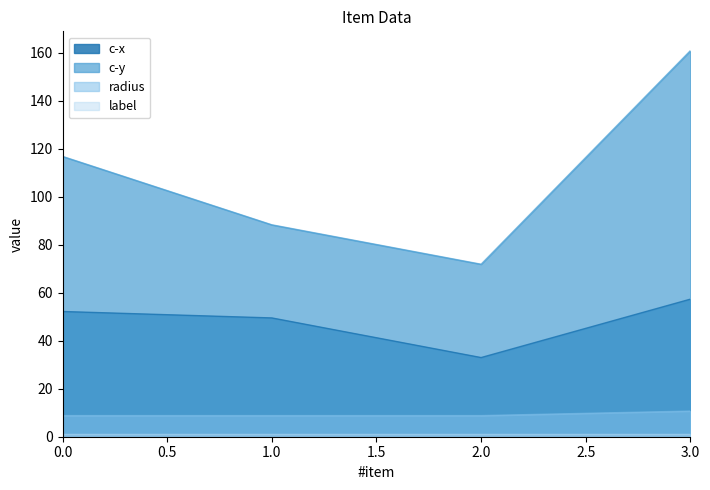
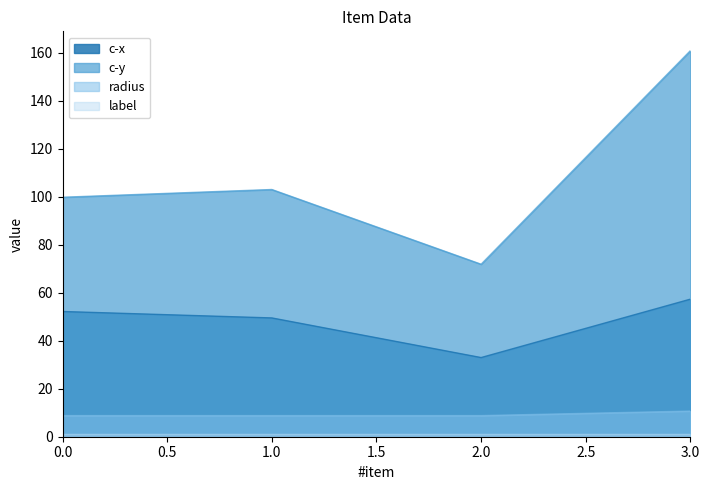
  {
    "c-x": {
      "0.0": 52,
      "1.0": 49,
      "2.0": 33,
      "3.0": 57
    },
    "c-y": {
-     "0.0": 117,
-     "1.0": 88,
+     "0.0": 100,
+     "1.0": 103,
      "2.0": 72,
      "3.0": 161
    }
  }
